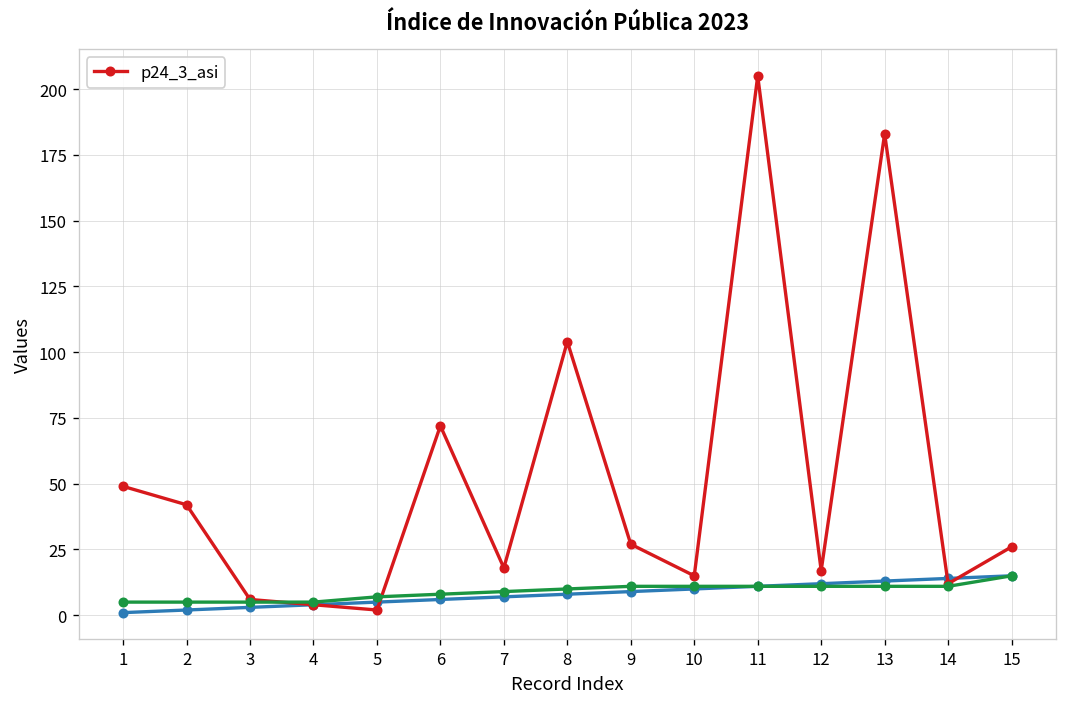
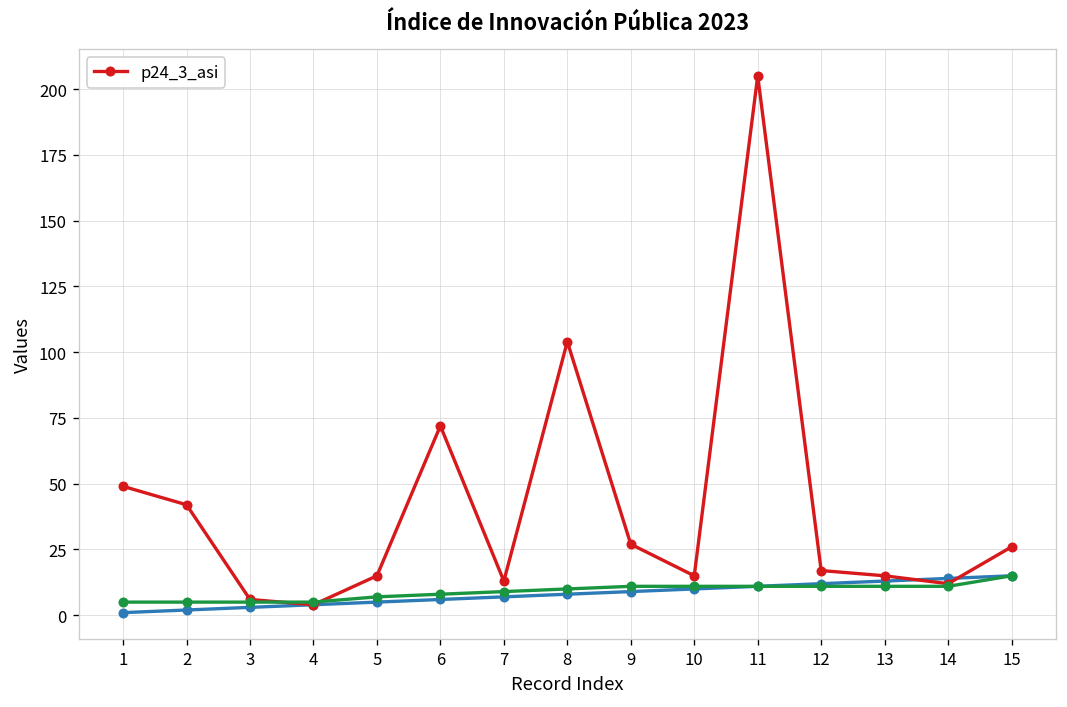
  {
    "p24_3_asi": {
      "1": 49,
      "2": 42,
-     "5": 2,
+     "5": 15,
      "6": 72,
-     "7": 18,
+     "7": 13,
      "8": 104,
      "9": 27,
      "10": 15,
      "11": 205,
      "12": 17,
-     "13": 183,
+     "13": 15,
      "15": 26
    }
  }
